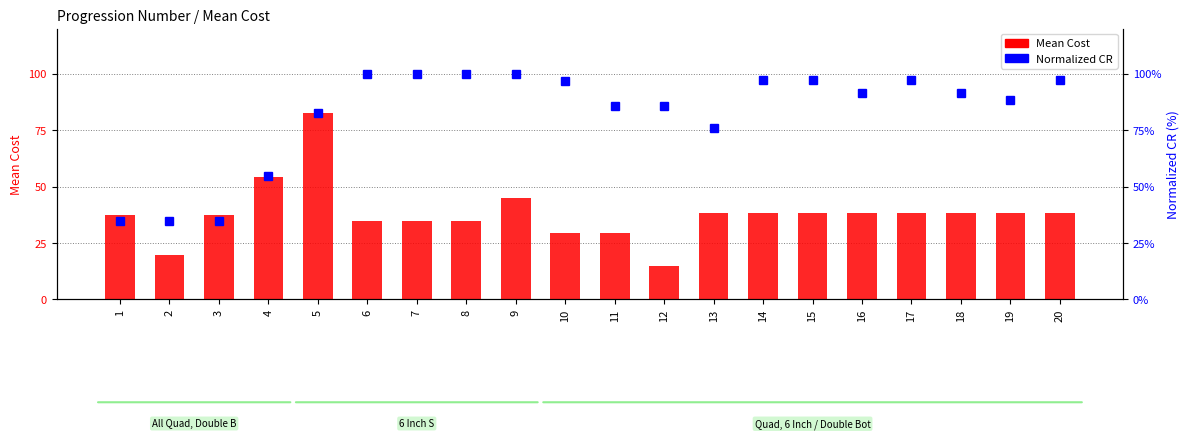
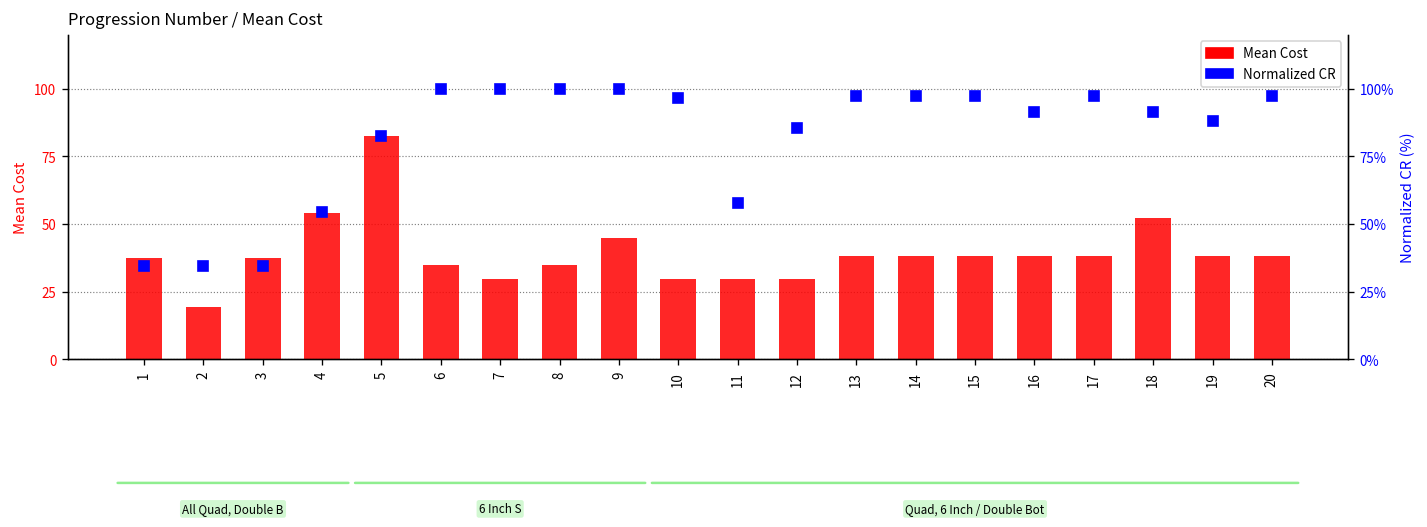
  {
    "Mean Cost": {
      "1": "37",
      "2": "20",
      "3": "37",
      "4": "54",
      "5": "82",
      "6": "35",
-     "7": "35",
+     "7": "30",
      "8": "35",
      "9": "45",
      "10": "30",
      "11": "30",
-     "12": "15",
+     "12": "30",
      "13": "38",
      "14": "38",
      "15": "38",
      "16": "38",
      "17": "38",
-     "18": "38",
+     "18": "52",
      "19": "38",
      "20": "38"
    },
    "Normalized CR": {
      "1": "35%",
      "2": "35%",
      "3": "35%",
      "4": "54%",
      "5": "82%",
      "6": "100%",
      "7": "100%",
      "8": "100%",
      "9": "100%",
      "10": "97%",
-     "11": "86%",
+     "11": "58%",
      "12": "86%",
-     "13": "76%",
+     "13": "97%",
      "14": "97%",
      "15": "97%",
      "16": "91%",
      "17": "97%",
      "18": "91%",
      "19": "88%",
      "20": "97%"
    }
  }
